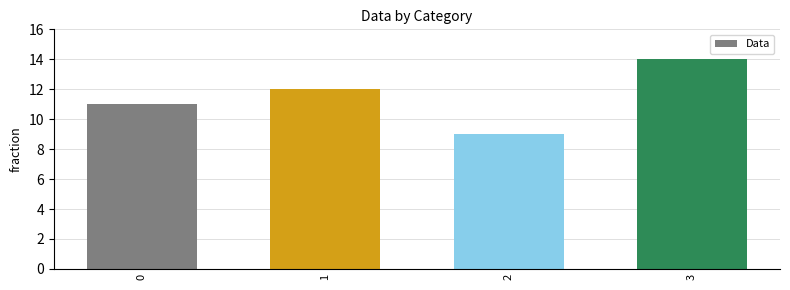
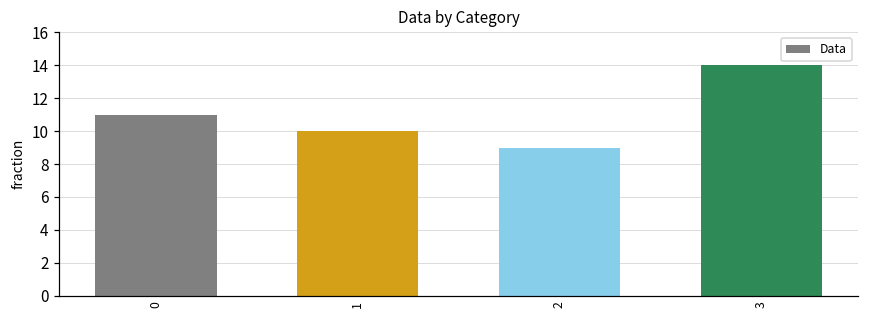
  {
    "0": 11,
-   "1": 12,
+   "1": 10,
    "2": 9,
    "3": 14
  }
